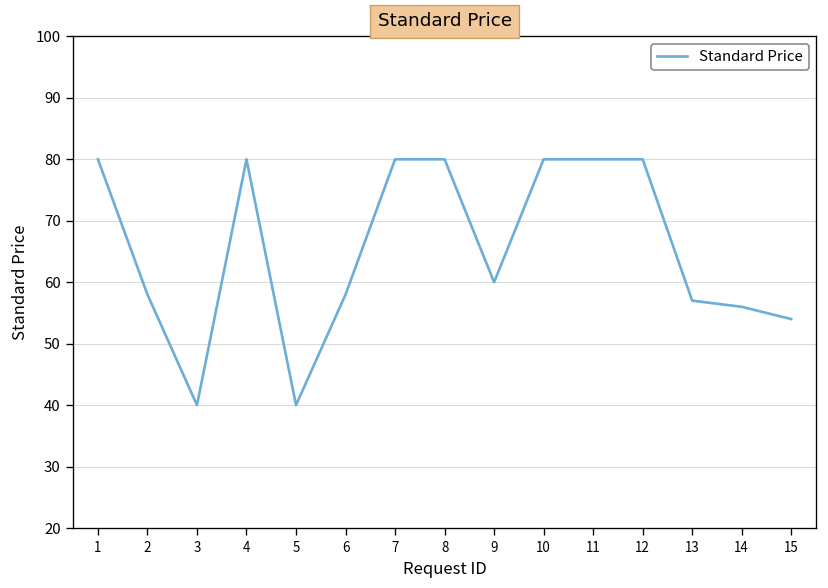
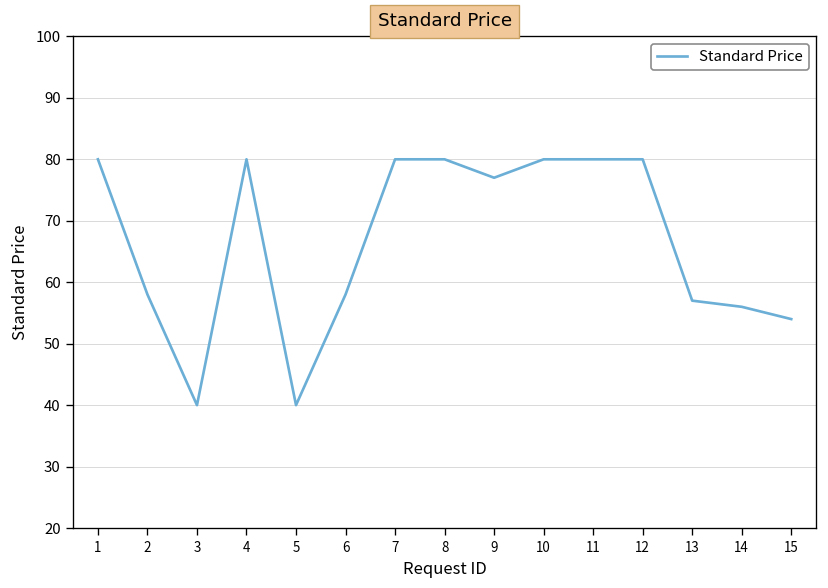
  {
    "1": 80,
    "2": 58,
    "3": 40,
    "4": 80,
    "5": 40,
    "6": 58,
    "7": 80,
    "8": 80,
-   "9": 60,
+   "9": 77,
    "10": 80,
    "11": 80,
    "12": 80,
    "13": 57,
    "14": 56,
    "15": 54
  }
